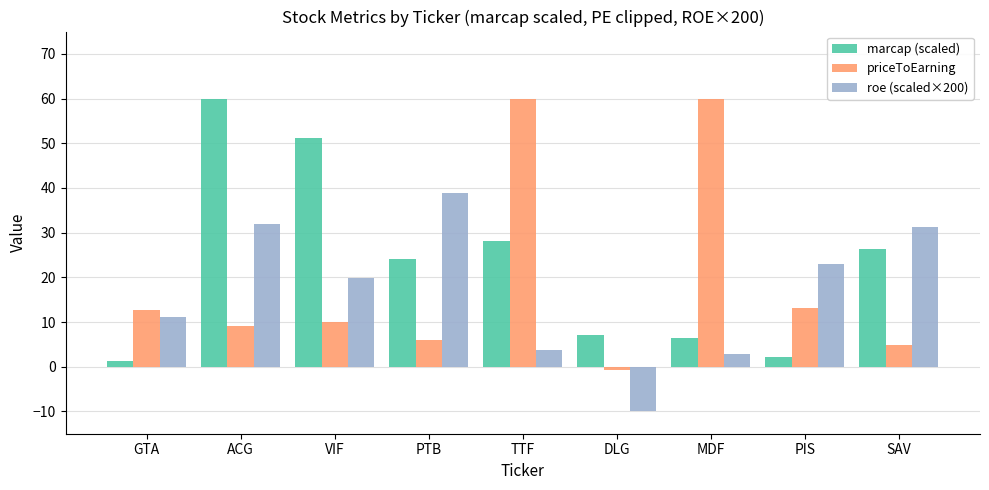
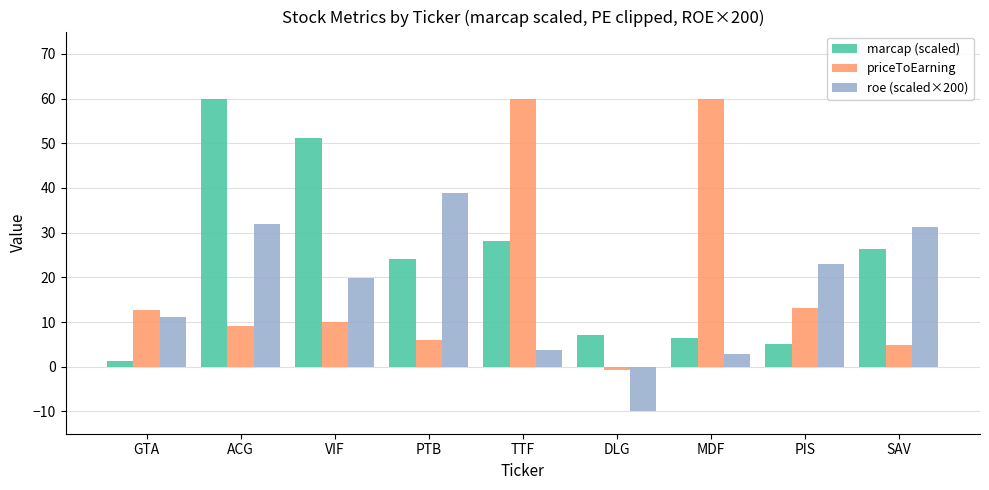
  {
    "marcap (scaled)": {
      "GTA": 1,
      "ACG": 60,
      "VIF": 51,
      "PTB": 24,
      "TTF": 28,
      "DLG": 7,
      "MDF": 6,
-     "PIS": 2,
+     "PIS": 5,
      "SAV": 26
    },
    "priceToEarning": {
      "GTA": 13,
      "ACG": 9,
      "VIF": 10,
      "PTB": 6,
      "TTF": 60,
      "DLG": -1,
      "MDF": 60,
      "PIS": 13,
      "SAV": 5
    },
    "roe (scaled×200)": {
      "GTA": 11,
      "ACG": 32,
      "VIF": 20,
      "PTB": 39,
      "TTF": 4,
      "DLG": -10,
      "MDF": 3,
      "PIS": 23,
      "SAV": 31
    }
  }
